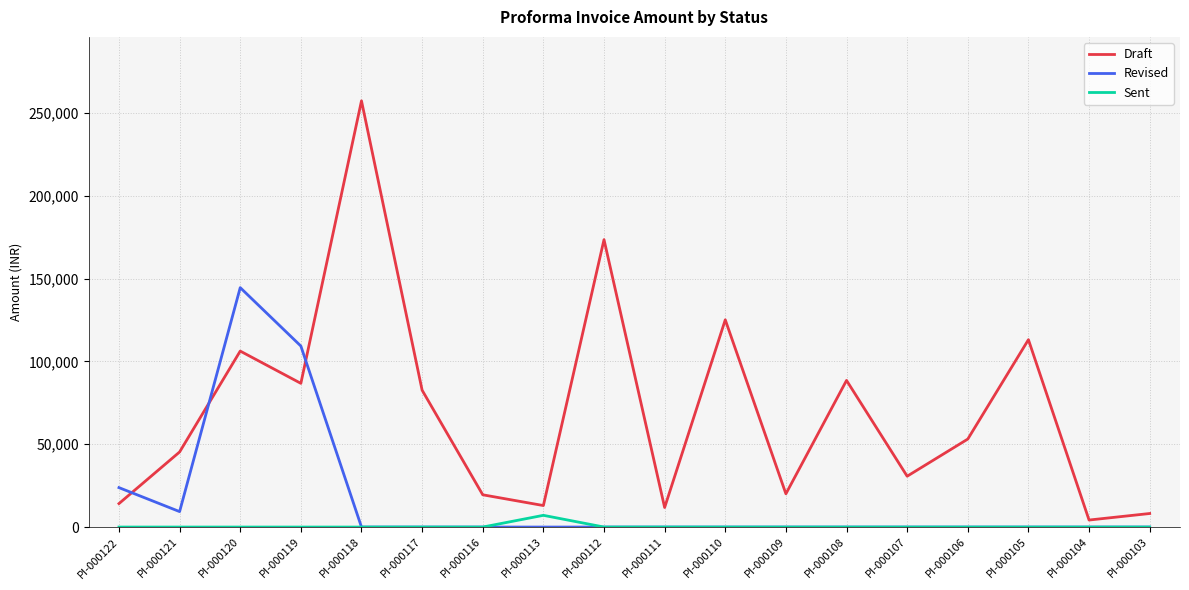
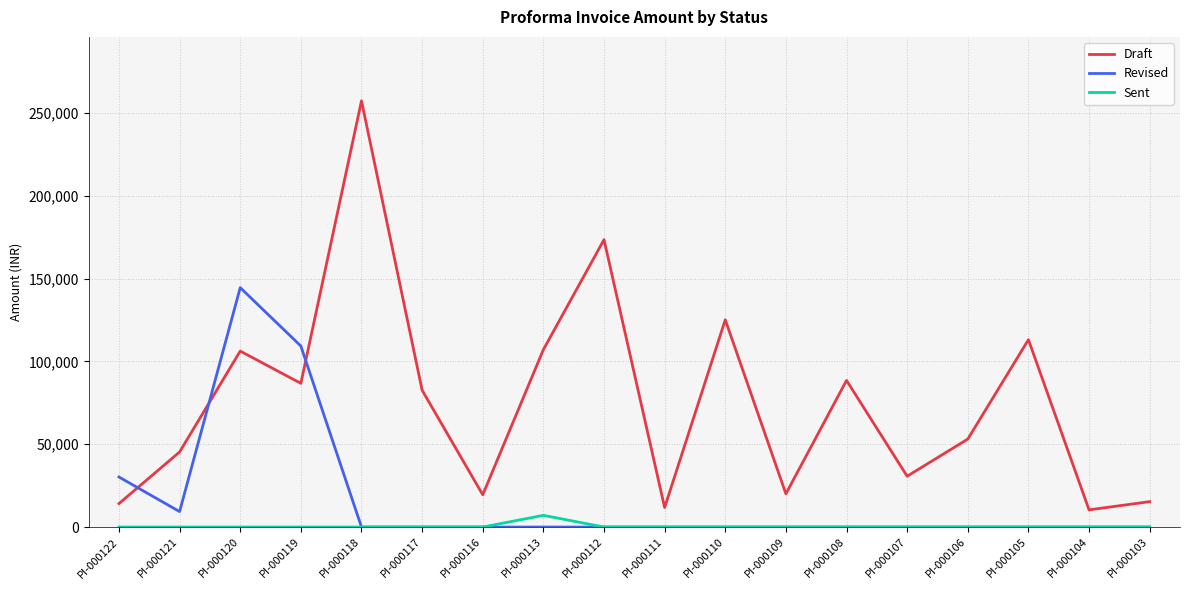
  {
    "Draft": {
      "PI-000122": "14,000",
      "PI-000121": "45,000",
      "PI-000120": "106,000",
      "PI-000119": "87,000",
      "PI-000118": "257,000",
      "PI-000117": "83,000",
      "PI-000116": "19,000",
-     "PI-000113": "13,000",
+     "PI-000113": "107,000",
      "PI-000112": "173,000",
      "PI-000111": "12,000",
      "PI-000110": "125,000",
      "PI-000109": "20,000",
      "PI-000108": "89,000",
      "PI-000107": "31,000",
      "PI-000106": "53,000",
      "PI-000105": "113,000",
-     "PI-000104": "4,000",
-     "PI-000103": "8,000"
+     "PI-000104": "10,000",
+     "PI-000103": "15,000"
    },
    "Revised": {
-     "PI-000122": "24,000",
+     "PI-000122": "30,000",
      "PI-000121": "9,000",
      "PI-000120": "144,000",
      "PI-000119": "109,000",
      "PI-000113": "0"
    },
    "Sent": {
      "PI-000122": "0",
      "PI-000121": "0",
      "PI-000120": "0",
      "PI-000119": "0",
      "PI-000113": "7,000"
    }
  }
